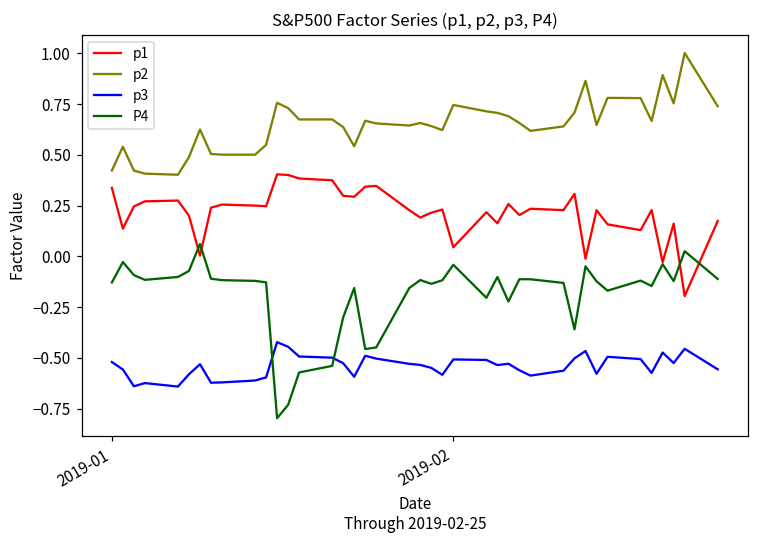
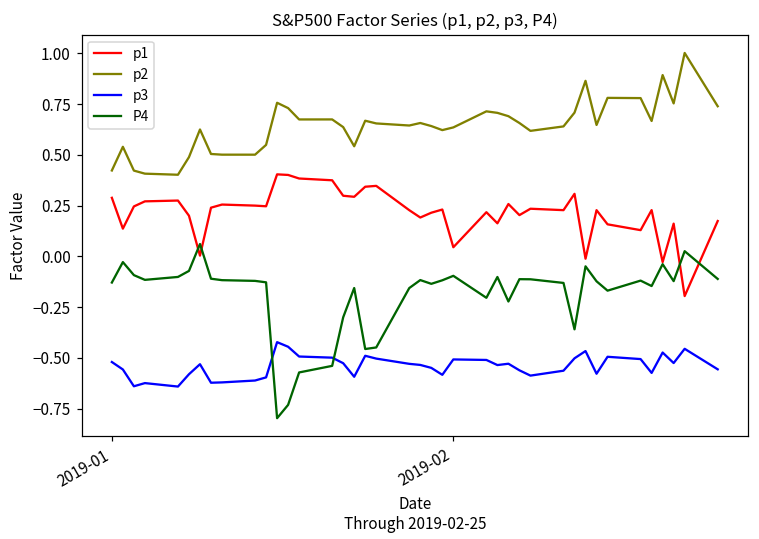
  {
    "p1": {
-     "2019-01": 0.34,
+     "2019-01": 0.29,
      "2019-02": 0.04
    },
    "p2": {
      "2019-01": 0.42,
-     "2019-02": 0.75
+     "2019-02": 0.63
    },
    "p3": {
      "2019-01": -0.52,
      "2019-02": -0.51
    },
    "P4": {
      "2019-01": -0.13,
-     "2019-02": -0.04
+     "2019-02": -0.10
    }
  }
